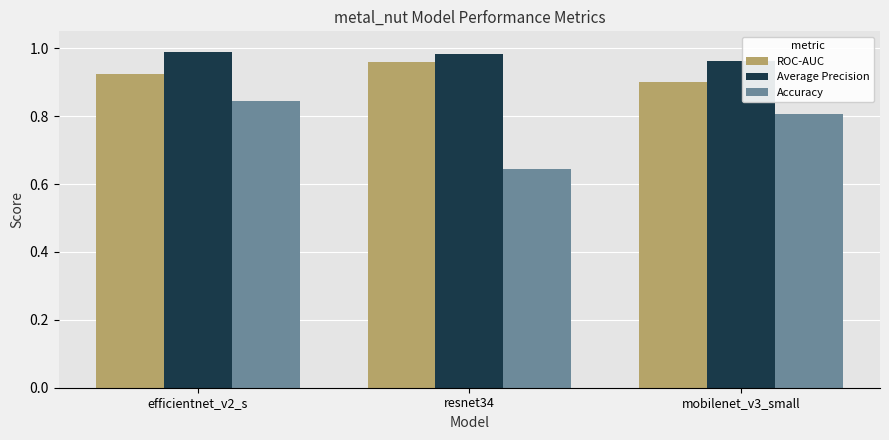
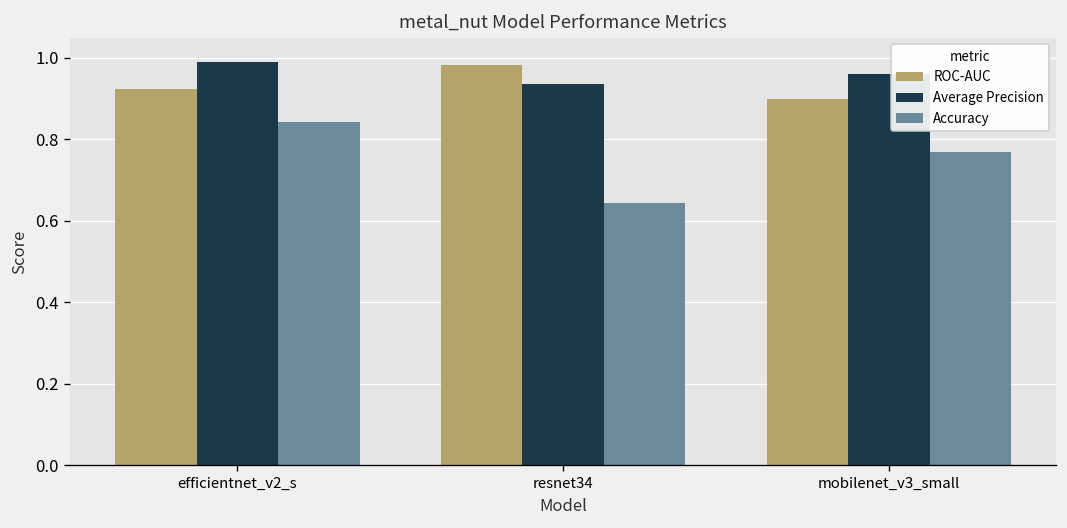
  {
    "ROC-AUC": {
      "efficientnet_v2_s": 0.92,
-     "resnet34": 0.96,
+     "resnet34": 0.98,
      "mobilenet_v3_small": 0.90
    },
    "Average Precision": {
      "efficientnet_v2_s": 0.99,
-     "resnet34": 0.98,
+     "resnet34": 0.94,
      "mobilenet_v3_small": 0.96
    },
    "Accuracy": {
      "efficientnet_v2_s": 0.84,
      "resnet34": 0.65,
-     "mobilenet_v3_small": 0.81
+     "mobilenet_v3_small": 0.77
    }
  }
